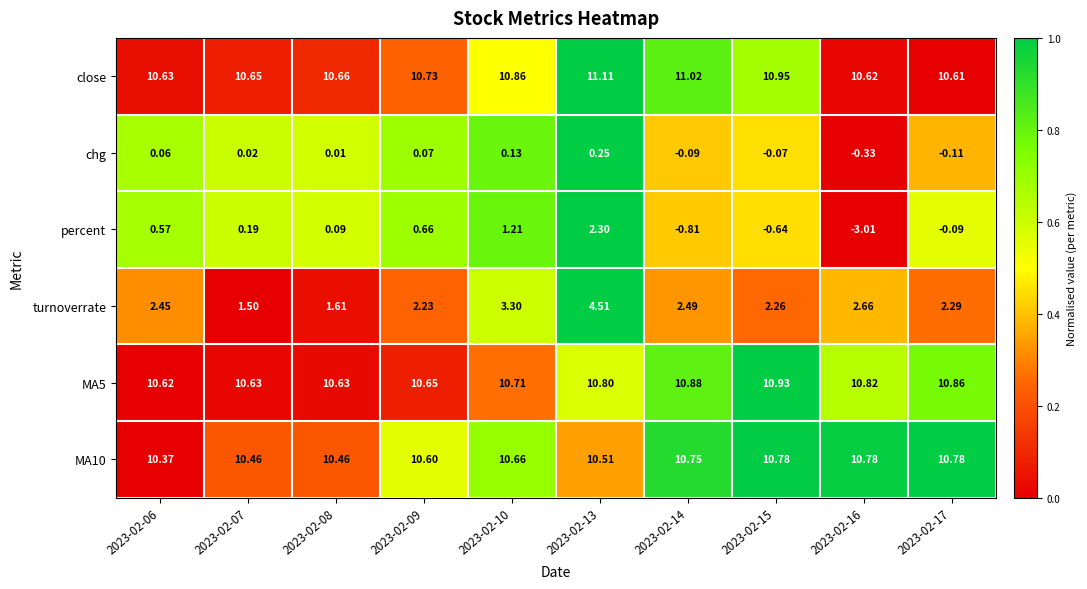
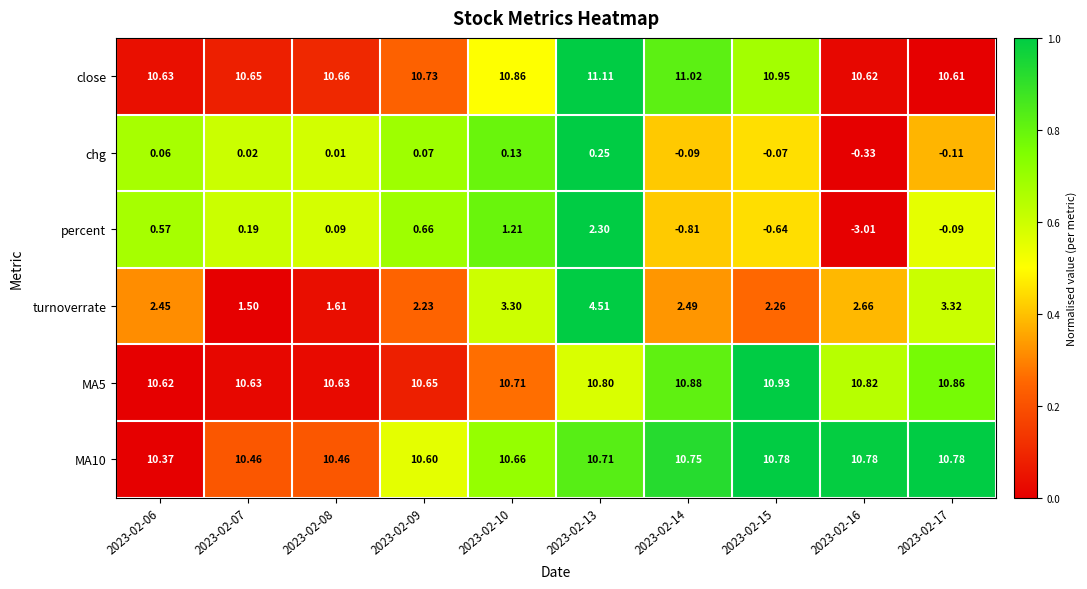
  {
    "close": {
      "2023-02-06": 10.63,
      "2023-02-07": 10.65,
      "2023-02-08": 10.66,
      "2023-02-09": 10.73,
      "2023-02-10": 10.86,
      "2023-02-13": 11.11,
      "2023-02-14": 11.02,
      "2023-02-15": 10.95,
      "2023-02-16": 10.62,
      "2023-02-17": 10.61
    },
    "chg": {
      "2023-02-06": 0.06,
      "2023-02-07": 0.02,
      "2023-02-08": 0.01,
      "2023-02-09": 0.07,
      "2023-02-10": 0.13,
      "2023-02-13": 0.25,
      "2023-02-14": -0.09,
      "2023-02-15": -0.07,
      "2023-02-16": -0.33,
      "2023-02-17": -0.11
    },
    "percent": {
      "2023-02-06": 0.57,
      "2023-02-07": 0.19,
      "2023-02-08": 0.09,
      "2023-02-09": 0.66,
      "2023-02-10": 1.21,
      "2023-02-13": 2.30,
      "2023-02-14": -0.81,
      "2023-02-15": -0.64,
      "2023-02-16": -3.01,
      "2023-02-17": -0.09
    },
    "turnoverrate": {
      "2023-02-06": 2.45,
      "2023-02-07": 1.50,
      "2023-02-08": 1.61,
      "2023-02-09": 2.23,
      "2023-02-10": 3.30,
      "2023-02-13": 4.51,
      "2023-02-14": 2.49,
      "2023-02-15": 2.26,
      "2023-02-16": 2.66,
-     "2023-02-17": 2.29
+     "2023-02-17": 3.32
    },
    "MA5": {
      "2023-02-06": 10.62,
      "2023-02-07": 10.63,
      "2023-02-08": 10.63,
      "2023-02-09": 10.65,
      "2023-02-10": 10.71,
      "2023-02-13": 10.80,
      "2023-02-14": 10.88,
      "2023-02-15": 10.93,
      "2023-02-16": 10.82,
      "2023-02-17": 10.86
    },
    "MA10": {
      "2023-02-06": 10.37,
      "2023-02-07": 10.46,
      "2023-02-08": 10.46,
      "2023-02-09": 10.60,
      "2023-02-10": 10.66,
-     "2023-02-13": 10.51,
+     "2023-02-13": 10.71,
      "2023-02-14": 10.75,
      "2023-02-15": 10.78,
      "2023-02-16": 10.78,
      "2023-02-17": 10.78
    }
  }
